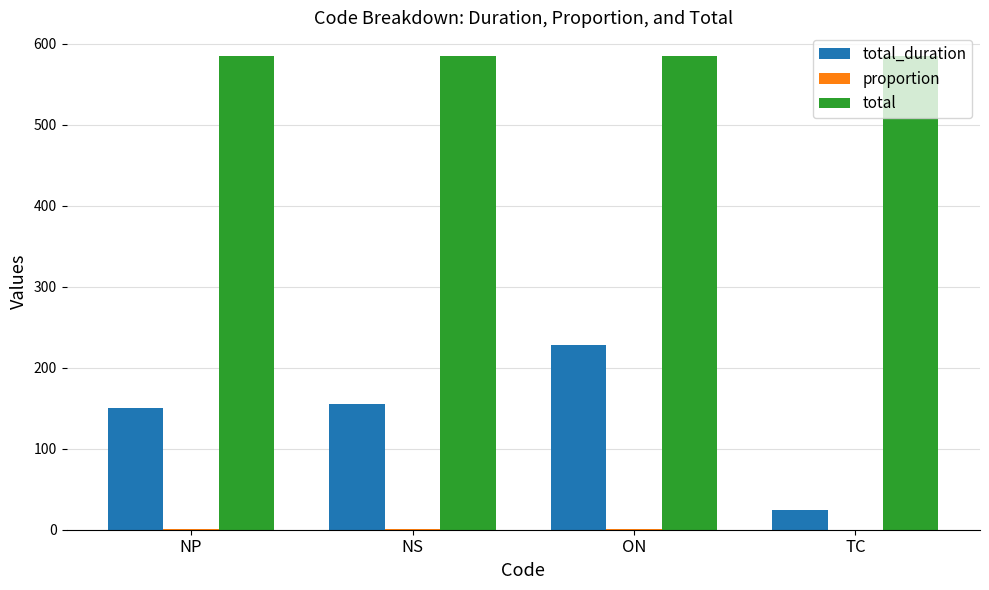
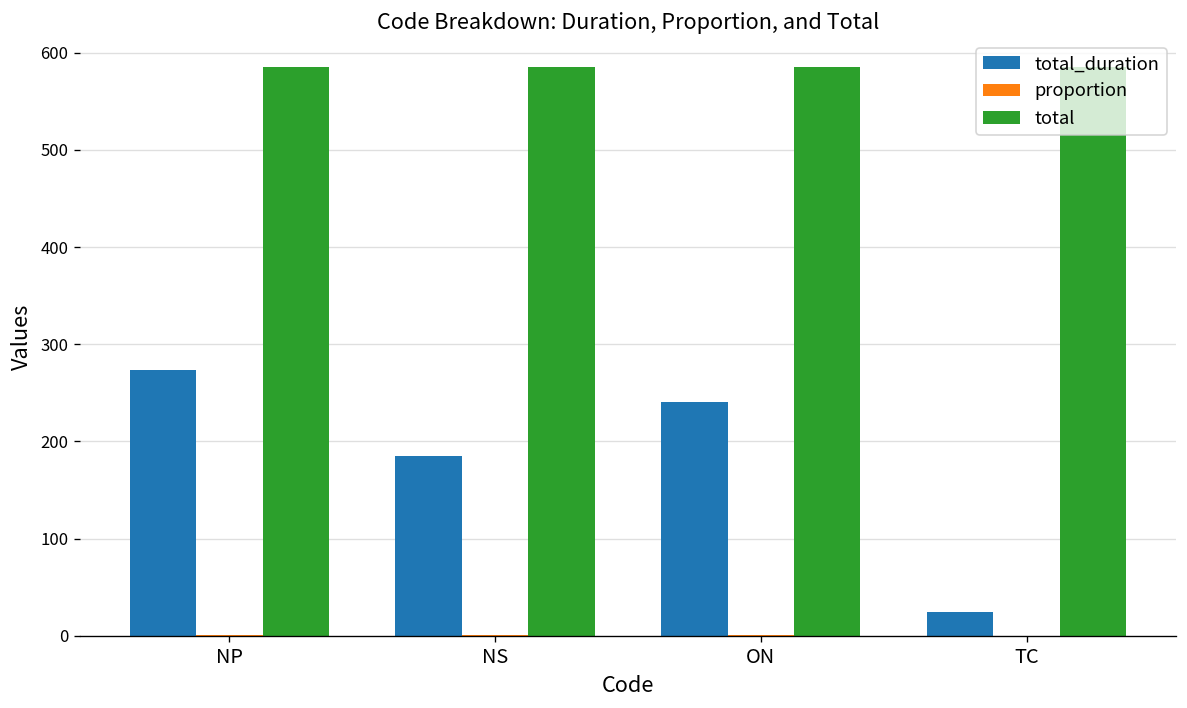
  {
    "total_duration": {
-     "NP": 150,
-     "NS": 160,
-     "ON": 230,
+     "NP": 270,
+     "NS": 180,
+     "ON": 240,
      "TC": 20
    },
    "total": {
      "NP": 590,
      "NS": 590,
      "ON": 590
    }
  }
